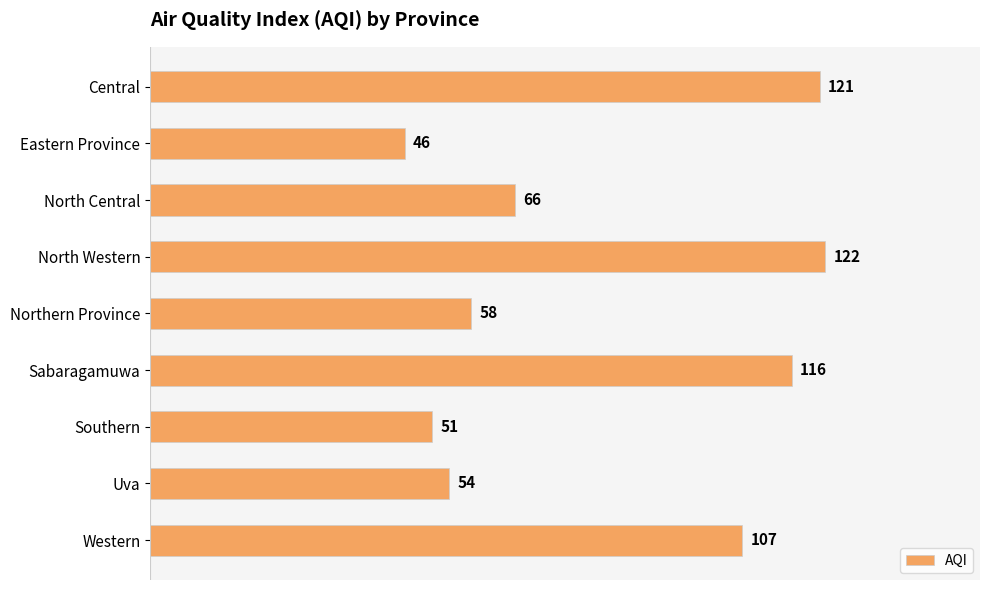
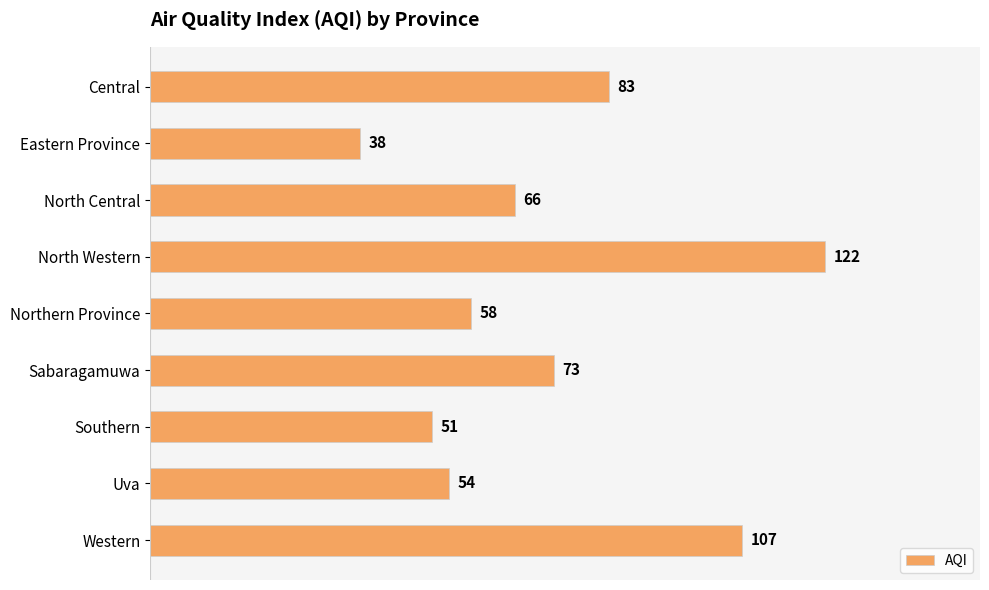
  {
-   "Central": 121,
-   "Eastern Province": 46,
+   "Central": 83,
+   "Eastern Province": 38,
    "North Central": 66,
    "North Western": 122,
    "Northern Province": 58,
-   "Sabaragamuwa": 116,
+   "Sabaragamuwa": 73,
    "Southern": 51,
    "Uva": 54,
    "Western": 107
  }
